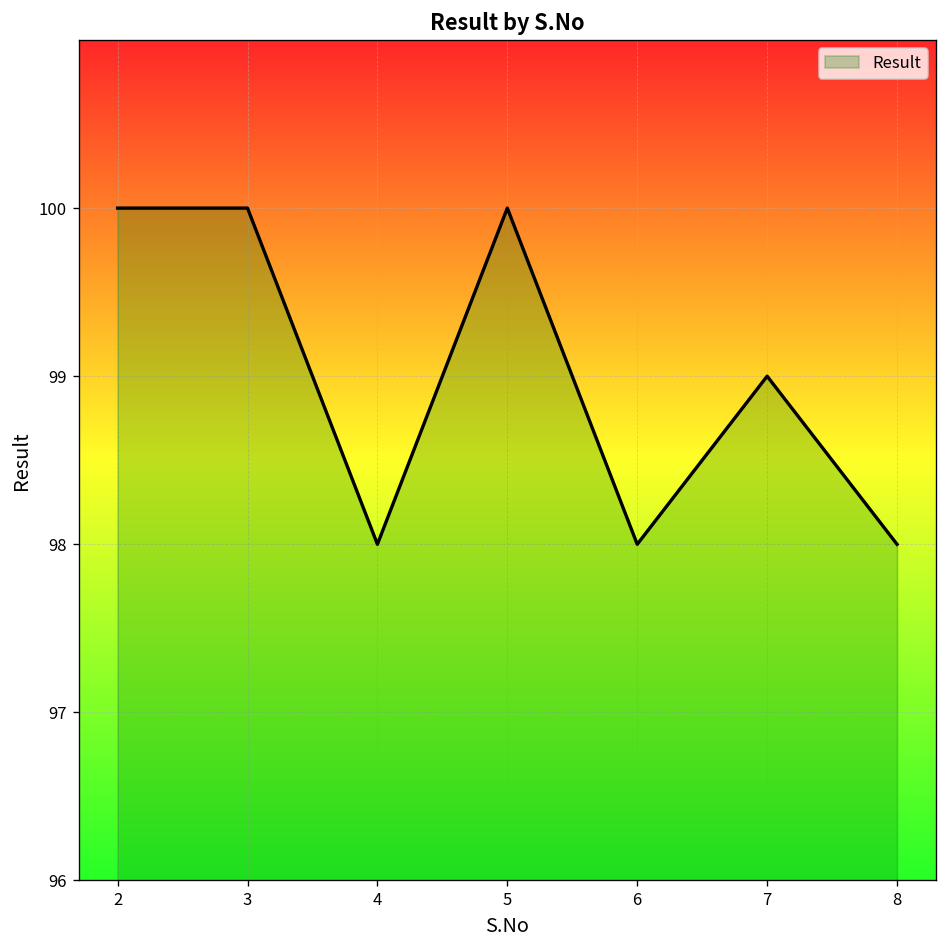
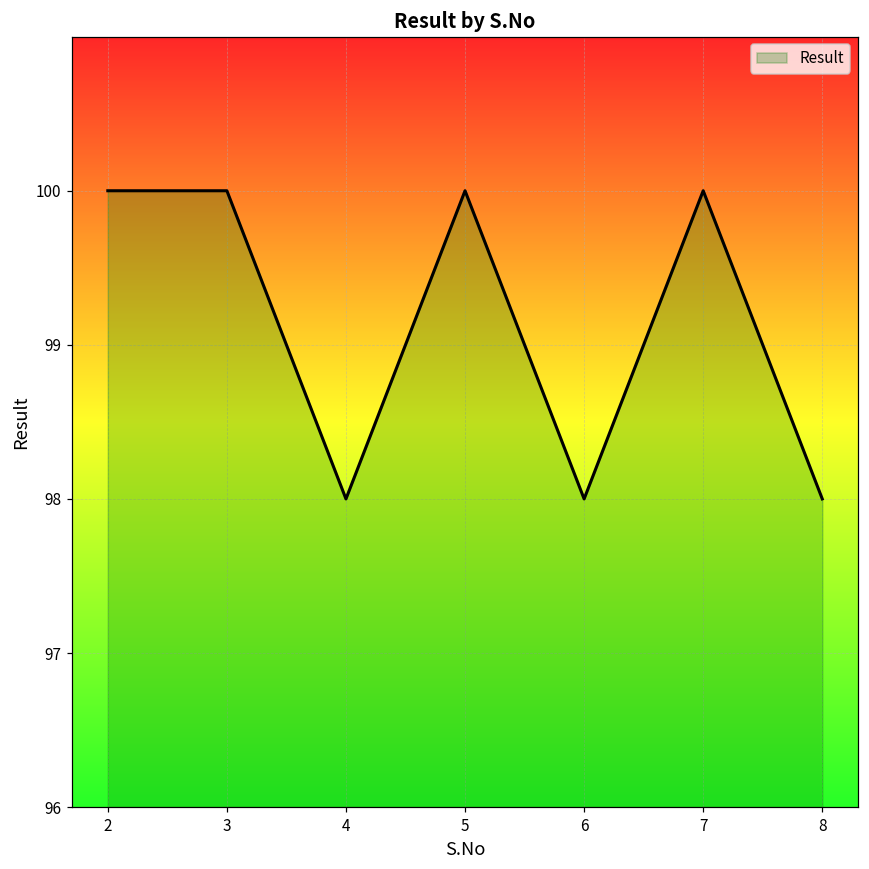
  {
    "2": 100,
    "3": 100,
    "4": 98,
    "5": 100,
    "6": 98,
-   "7": 99,
+   "7": 100,
    "8": 98
  }
